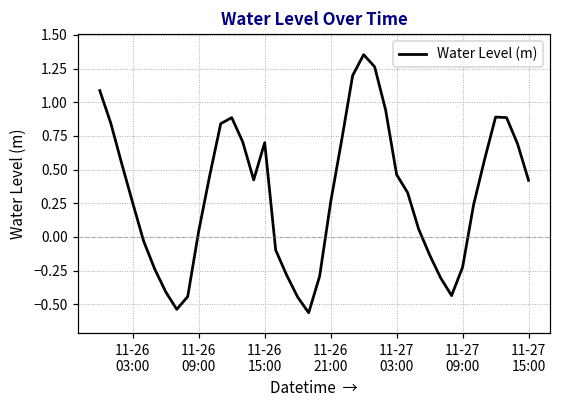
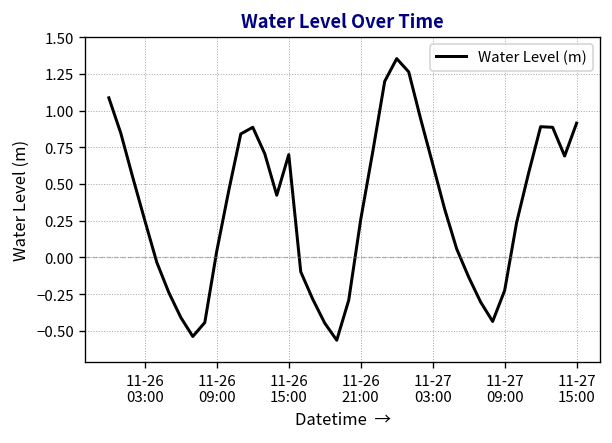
  {
    "11-26 03:00": 0.25,
    "11-26 09:00": 0.04,
    "11-26 15:00": 0.70,
    "11-26 21:00": 0.26,
-   "11-27 03:00": 0.46,
+   "11-27 03:00": 0.64,
    "11-27 09:00": -0.23,
-   "11-27 15:00": 0.42
+   "11-27 15:00": 0.91
  }
